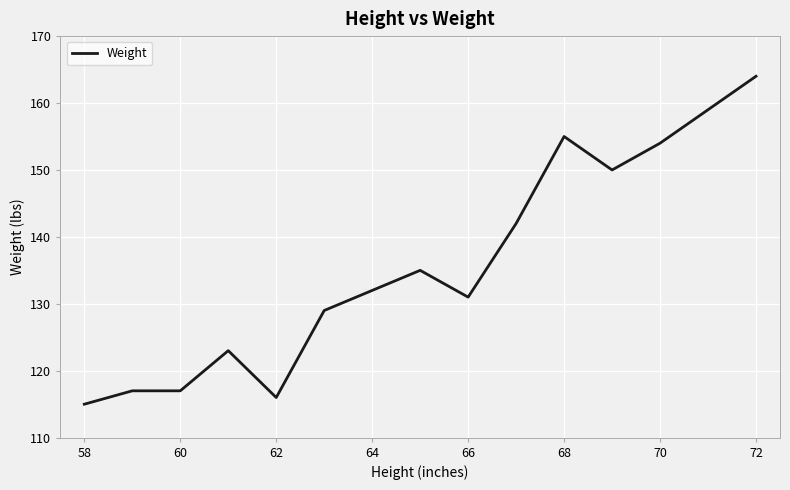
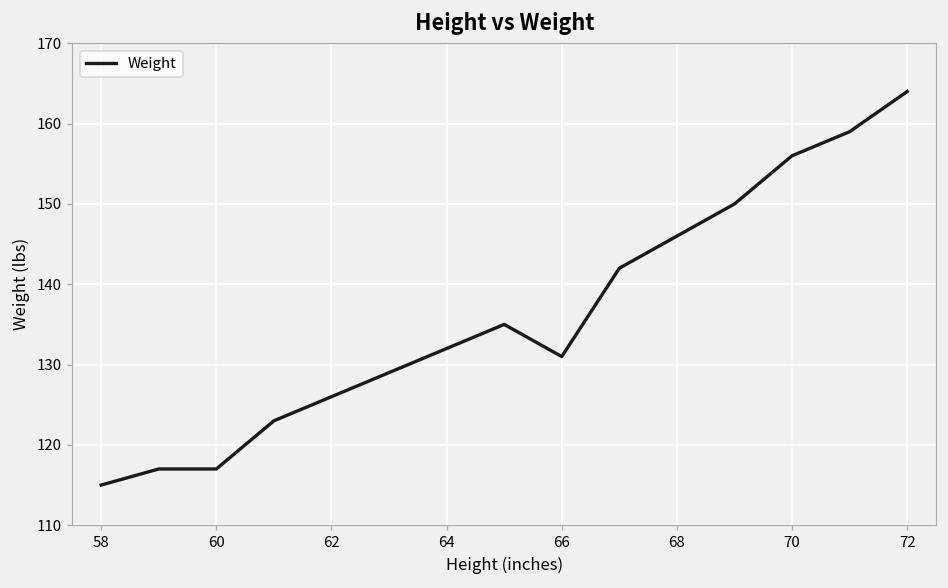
  {
    "58": 115,
    "60": 117,
-   "62": 116,
+   "62": 126,
    "64": 132,
    "66": 131,
-   "68": 155,
-   "70": 154,
+   "68": 146,
+   "70": 156,
    "72": 164
  }
